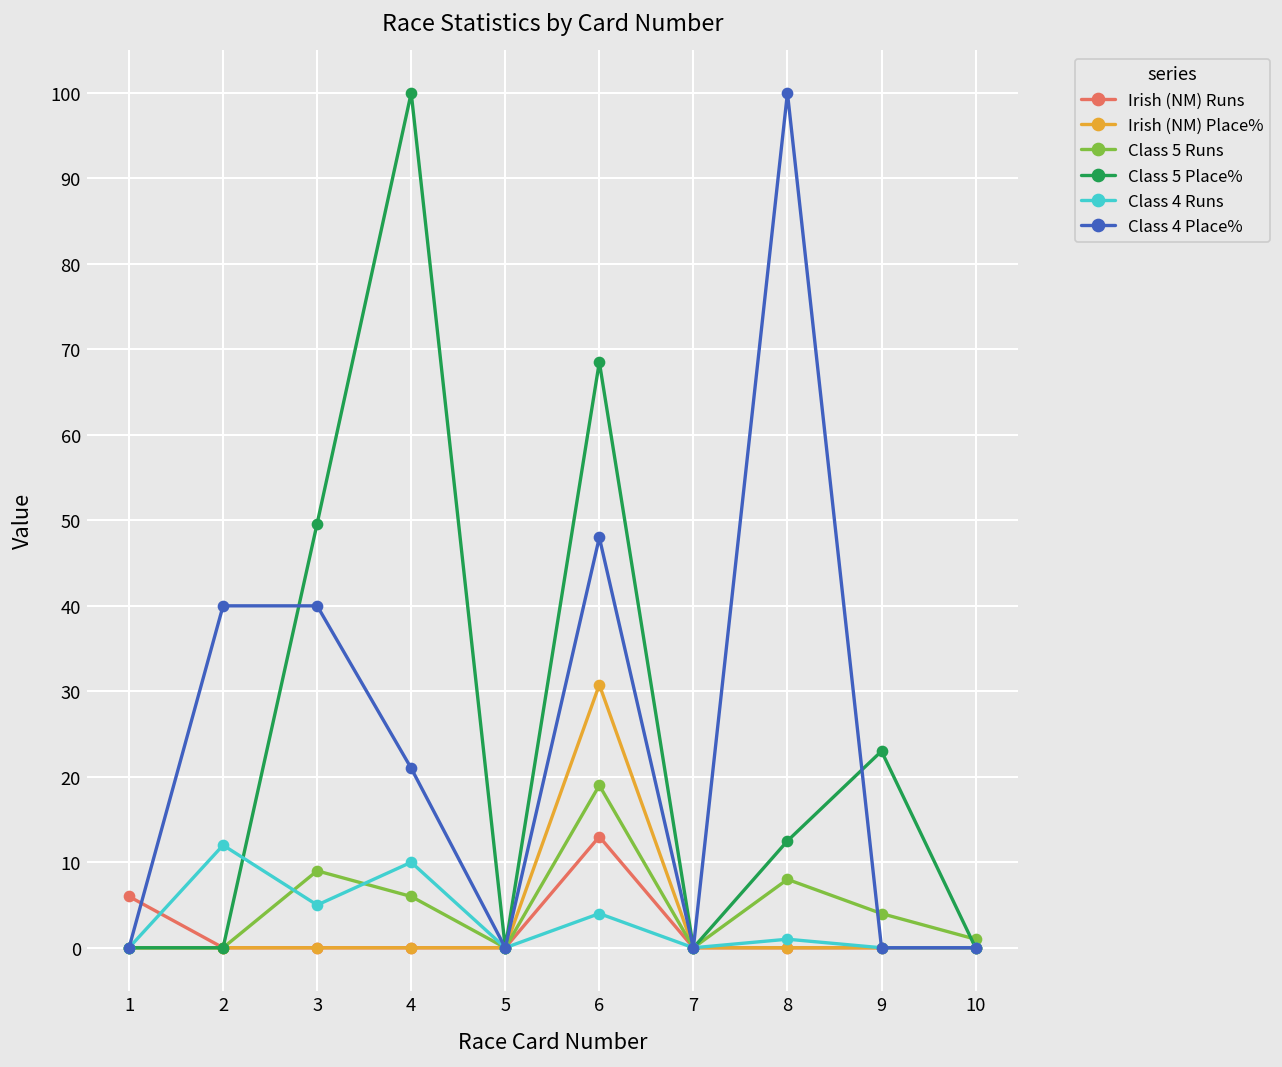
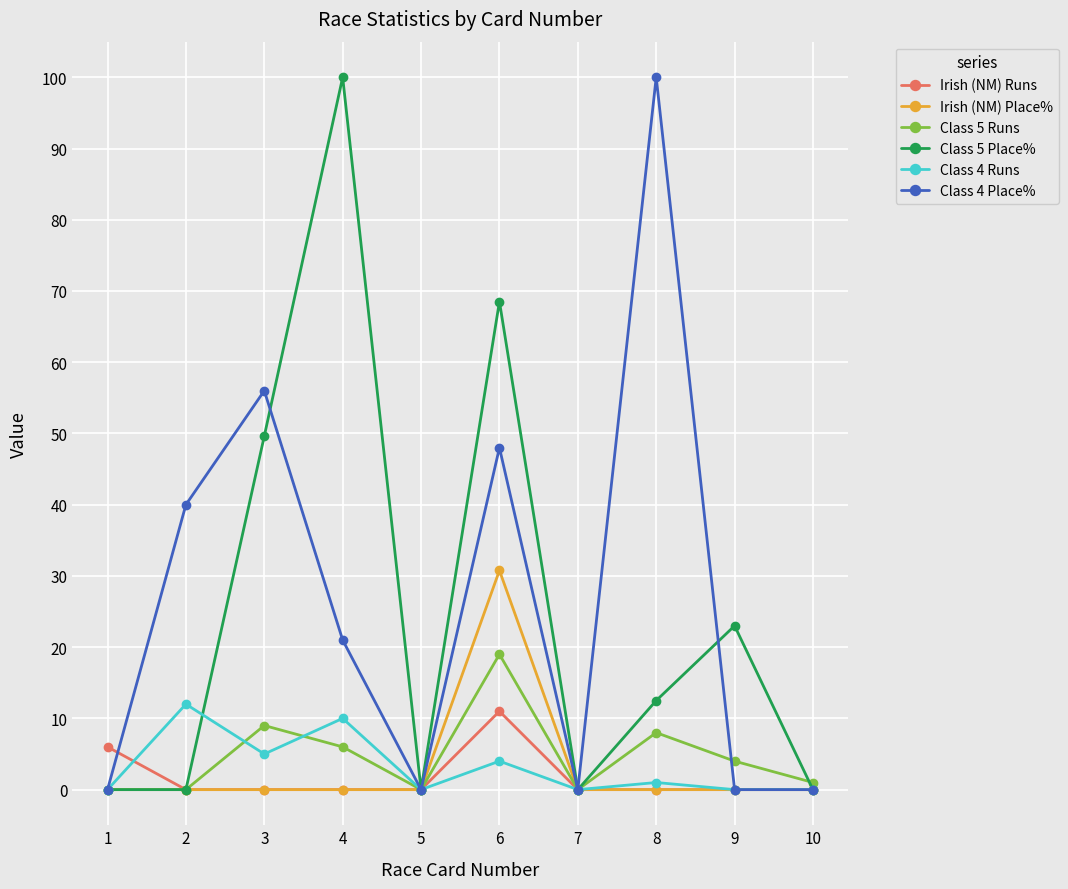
  {
    "Irish (NM) Runs": {
      "1": 6,
-     "6": 13
+     "6": 11
    },
    "Irish (NM) Place%": {
      "6": 31
    },
    "Class 5 Runs": {
      "3": 9,
      "4": 6,
      "6": 19,
      "8": 8,
      "9": 4,
      "10": 1
    },
    "Class 5 Place%": {
      "3": 50,
      "4": 100,
      "6": 69,
      "8": 13,
      "9": 23
    },
    "Class 4 Runs": {
      "2": 12,
      "3": 5,
      "4": 10,
      "6": 4,
      "8": 1
    },
    "Class 4 Place%": {
      "2": 40,
-     "3": 40,
+     "3": 56,
      "4": 21,
      "6": 48,
      "8": 100
    }
  }
